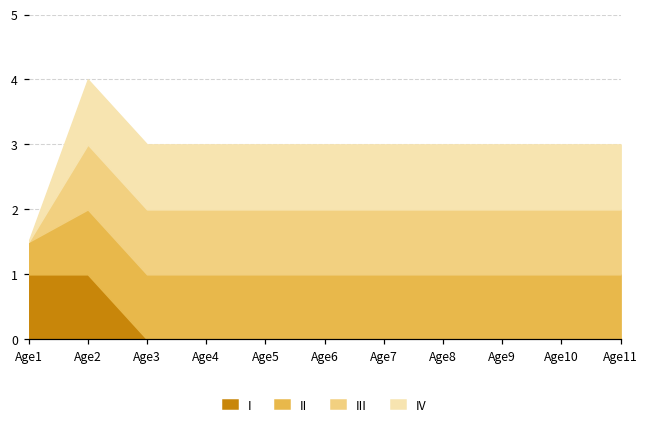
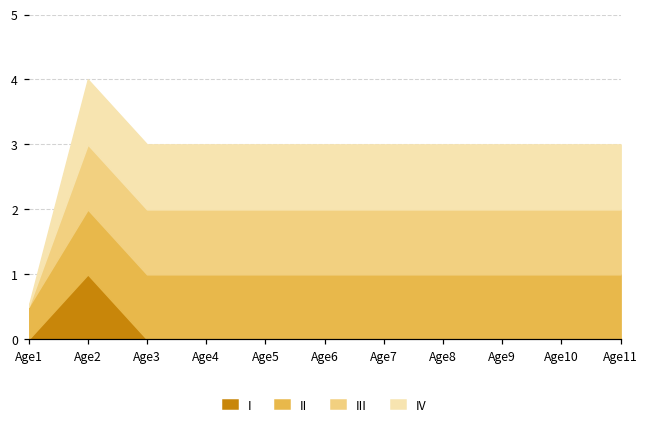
  {
    "I": {
-     "Age1": 1
+     "Age1": 0
    }
  }
